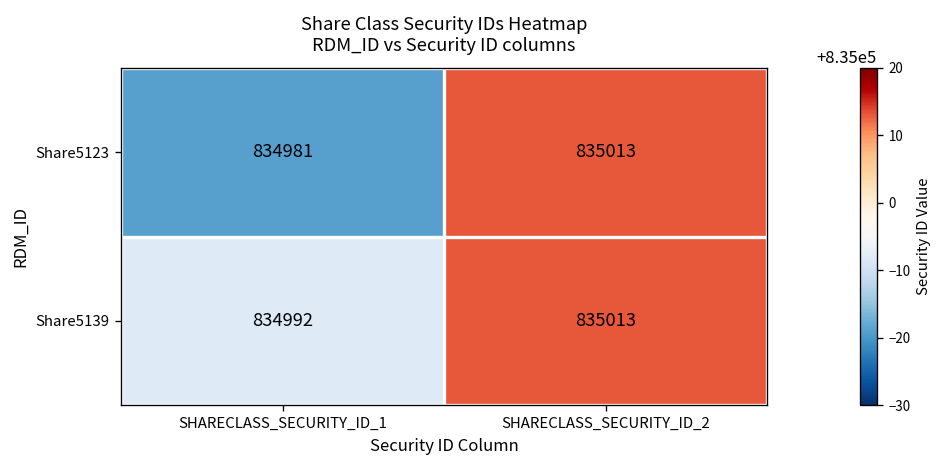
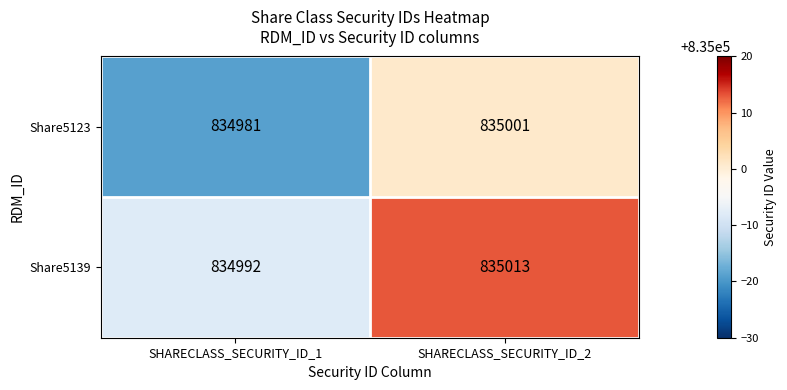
  {
    "Share5123": {
      "SHARECLASS_SECURITY_ID_1": 834981,
-     "SHARECLASS_SECURITY_ID_2": 835013
+     "SHARECLASS_SECURITY_ID_2": 835001
    },
    "Share5139": {
      "SHARECLASS_SECURITY_ID_1": 834992,
      "SHARECLASS_SECURITY_ID_2": 835013
    }
  }
